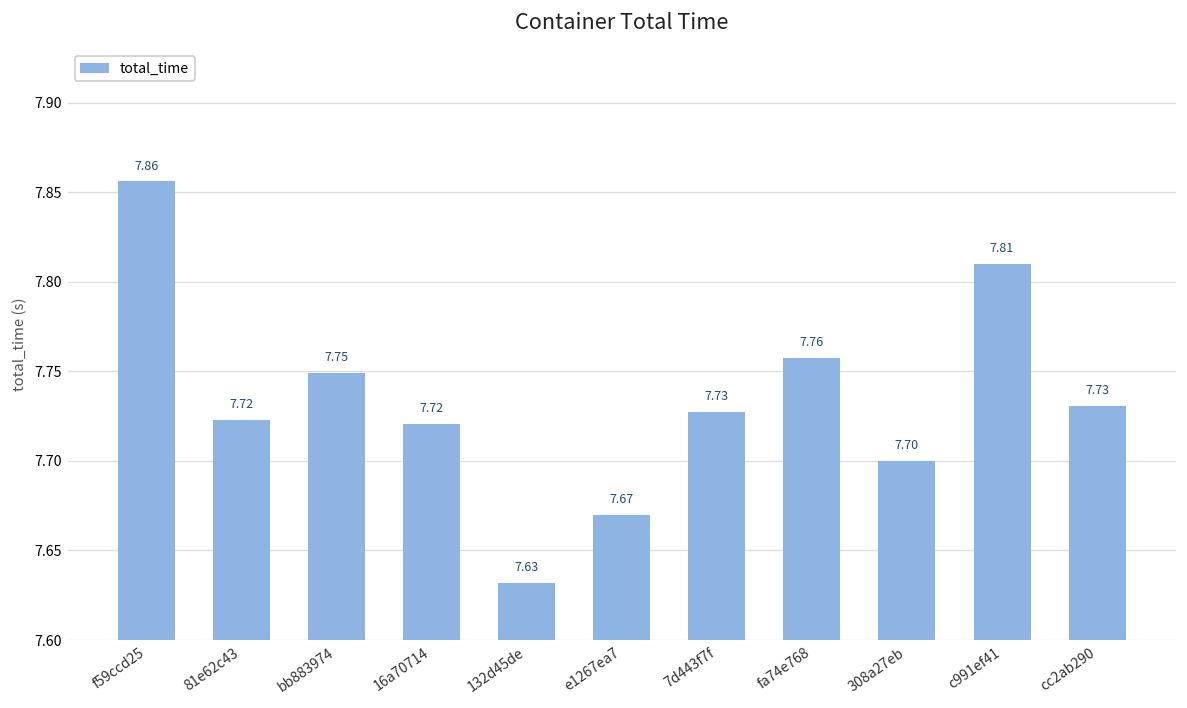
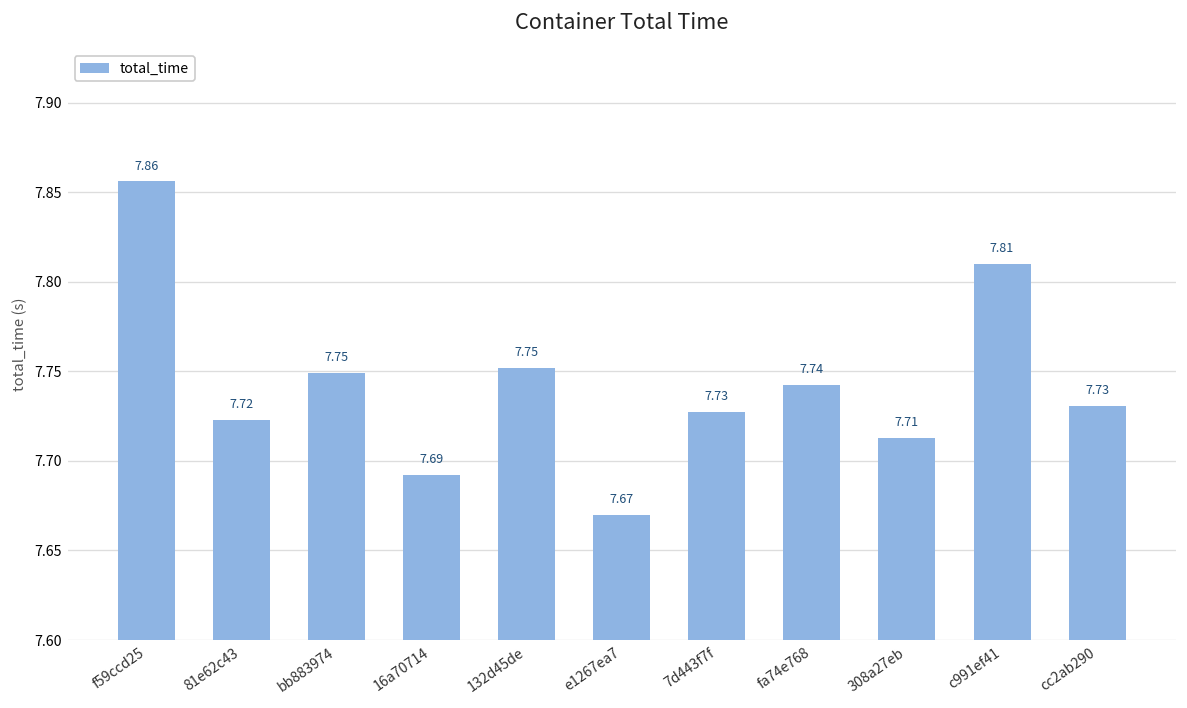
  {
    "f59ccd25": 7.86,
    "81e62c43": 7.72,
    "bb883974": 7.75,
-   "16a70714": 7.72,
-   "132d45de": 7.63,
+   "16a70714": 7.69,
+   "132d45de": 7.75,
    "e1267ea7": 7.67,
    "7d443f7f": 7.73,
-   "fa74e768": 7.76,
-   "308a27eb": 7.70,
+   "fa74e768": 7.74,
+   "308a27eb": 7.71,
    "c991ef41": 7.81,
    "cc2ab290": 7.73
  }
